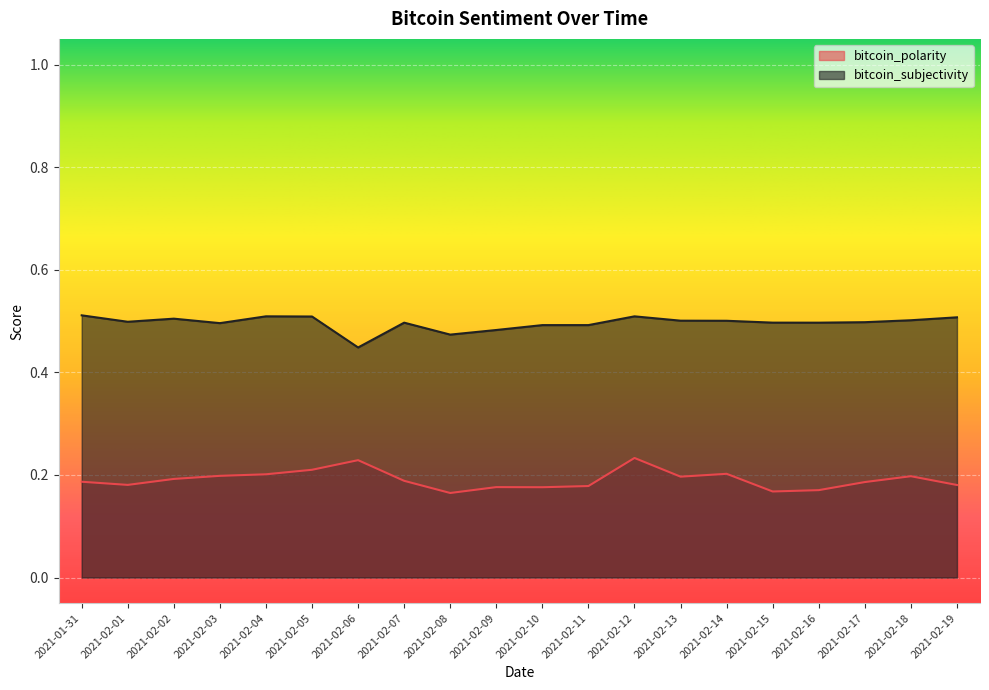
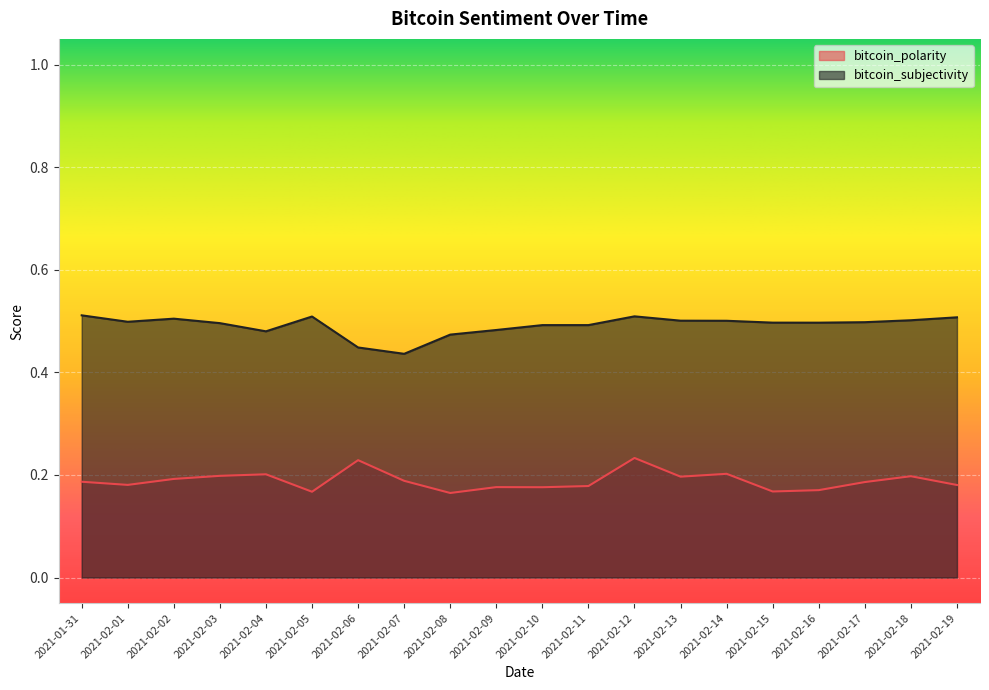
  {
    "bitcoin_polarity": {
      "2021-01-31": 0.19,
      "2021-02-01": 0.18,
      "2021-02-02": 0.19,
      "2021-02-03": 0.20,
      "2021-02-04": 0.20,
-     "2021-02-05": 0.21,
+     "2021-02-05": 0.17,
      "2021-02-06": 0.23,
      "2021-02-07": 0.19,
      "2021-02-08": 0.16,
      "2021-02-09": 0.18,
      "2021-02-10": 0.18,
      "2021-02-11": 0.18,
      "2021-02-12": 0.23,
      "2021-02-13": 0.20,
      "2021-02-14": 0.20,
      "2021-02-15": 0.17,
      "2021-02-16": 0.17,
      "2021-02-17": 0.19,
      "2021-02-18": 0.20,
      "2021-02-19": 0.18
    },
    "bitcoin_subjectivity": {
      "2021-01-31": 0.51,
      "2021-02-01": 0.50,
      "2021-02-02": 0.50,
      "2021-02-03": 0.50,
-     "2021-02-04": 0.51,
+     "2021-02-04": 0.48,
      "2021-02-05": 0.51,
      "2021-02-06": 0.45,
-     "2021-02-07": 0.50,
+     "2021-02-07": 0.44,
      "2021-02-08": 0.47,
      "2021-02-09": 0.48,
      "2021-02-10": 0.49,
      "2021-02-11": 0.49,
      "2021-02-12": 0.51,
      "2021-02-13": 0.50,
      "2021-02-14": 0.50,
      "2021-02-15": 0.50,
      "2021-02-16": 0.50,
      "2021-02-17": 0.50,
      "2021-02-18": 0.50,
      "2021-02-19": 0.51
    }
  }
